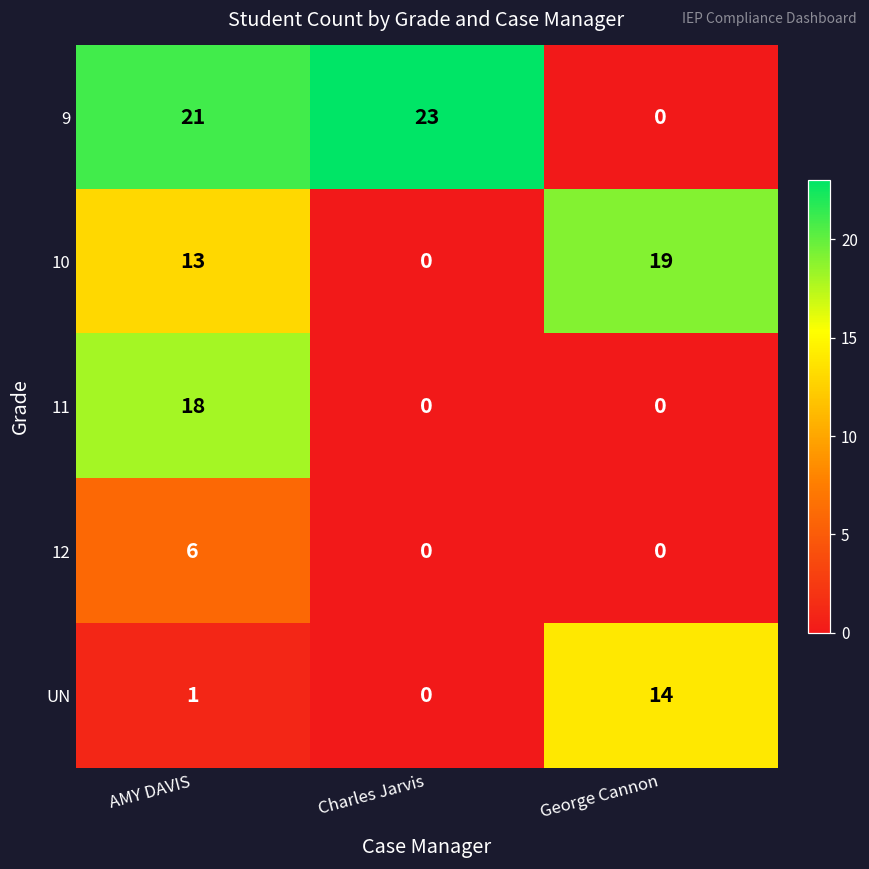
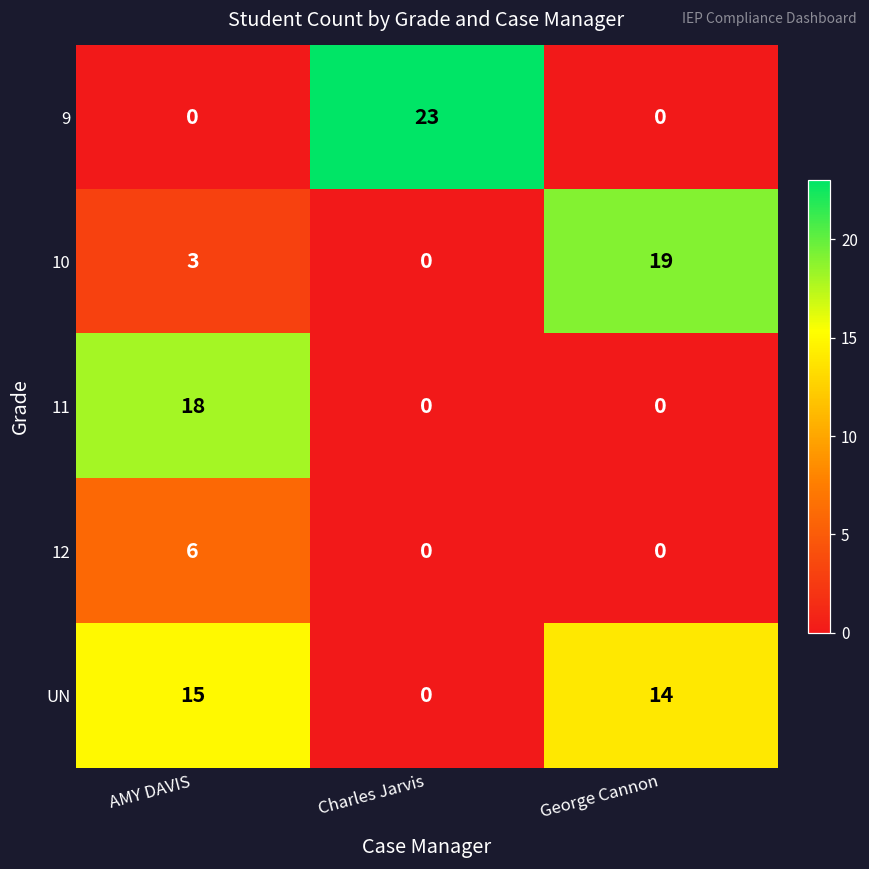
  {
    "9": {
-     "AMY DAVIS": 21,
+     "AMY DAVIS": 0,
      "Charles Jarvis": 23,
      "George Cannon": 0
    },
    "10": {
-     "AMY DAVIS": 13,
+     "AMY DAVIS": 3,
      "Charles Jarvis": 0,
      "George Cannon": 19
    },
    "11": {
      "AMY DAVIS": 18,
      "Charles Jarvis": 0,
      "George Cannon": 0
    },
    "12": {
      "AMY DAVIS": 6,
      "Charles Jarvis": 0,
      "George Cannon": 0
    },
    "UN": {
-     "AMY DAVIS": 1,
+     "AMY DAVIS": 15,
      "Charles Jarvis": 0,
      "George Cannon": 14
    }
  }
